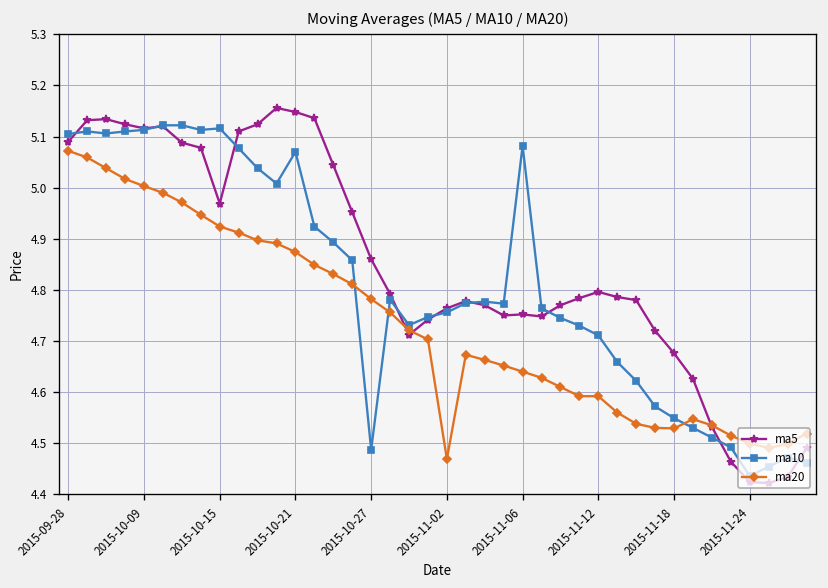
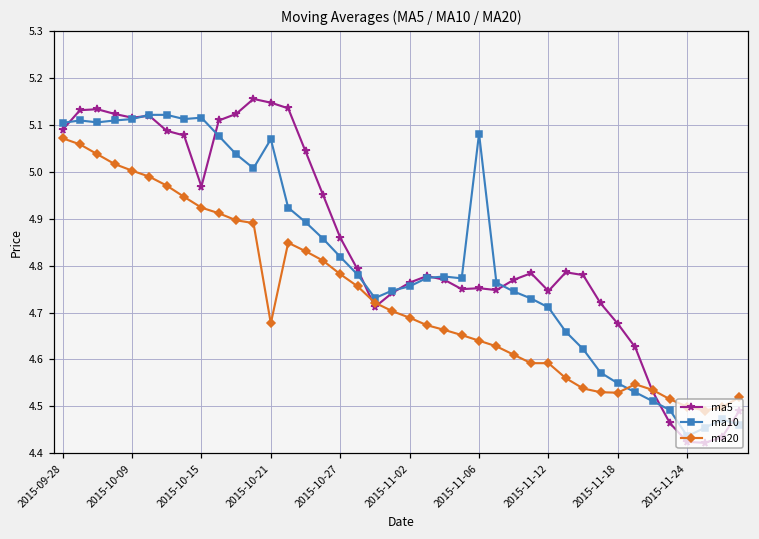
  {
    "ma5": {
      "2015-09-28": 5.09,
      "2015-10-15": 4.97,
      "2015-10-21": 5.15,
      "2015-10-27": 4.86,
      "2015-11-02": 4.76,
      "2015-11-06": 4.75,
-     "2015-11-12": 4.80,
+     "2015-11-12": 4.75,
      "2015-11-18": 4.68
    },
    "ma10": {
      "2015-09-28": 5.11,
      "2015-10-15": 5.12,
      "2015-10-21": 5.07,
-     "2015-10-27": 4.49,
+     "2015-10-27": 4.82,
      "2015-11-02": 4.76,
      "2015-11-06": 5.08,
      "2015-11-12": 4.71,
      "2015-11-18": 4.55
    },
    "ma20": {
      "2015-09-28": 5.07,
      "2015-10-09": 5.00,
      "2015-10-15": 4.92,
-     "2015-10-21": 4.87,
+     "2015-10-21": 4.68,
      "2015-10-27": 4.78,
-     "2015-11-02": 4.47,
+     "2015-11-02": 4.69,
      "2015-11-06": 4.64,
      "2015-11-12": 4.59,
      "2015-11-18": 4.53
    }
  }
